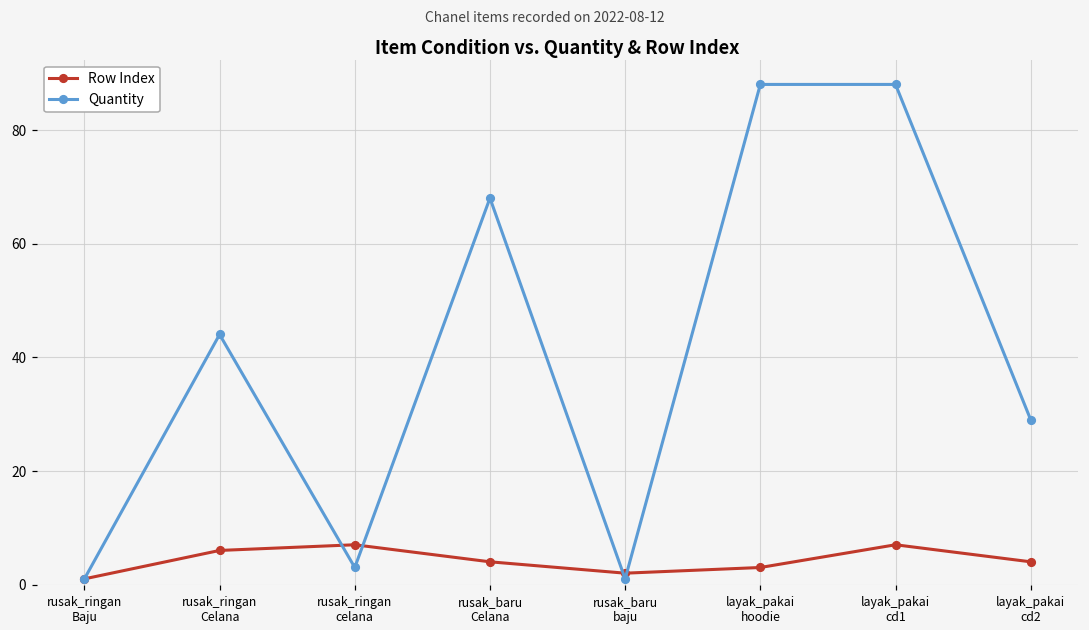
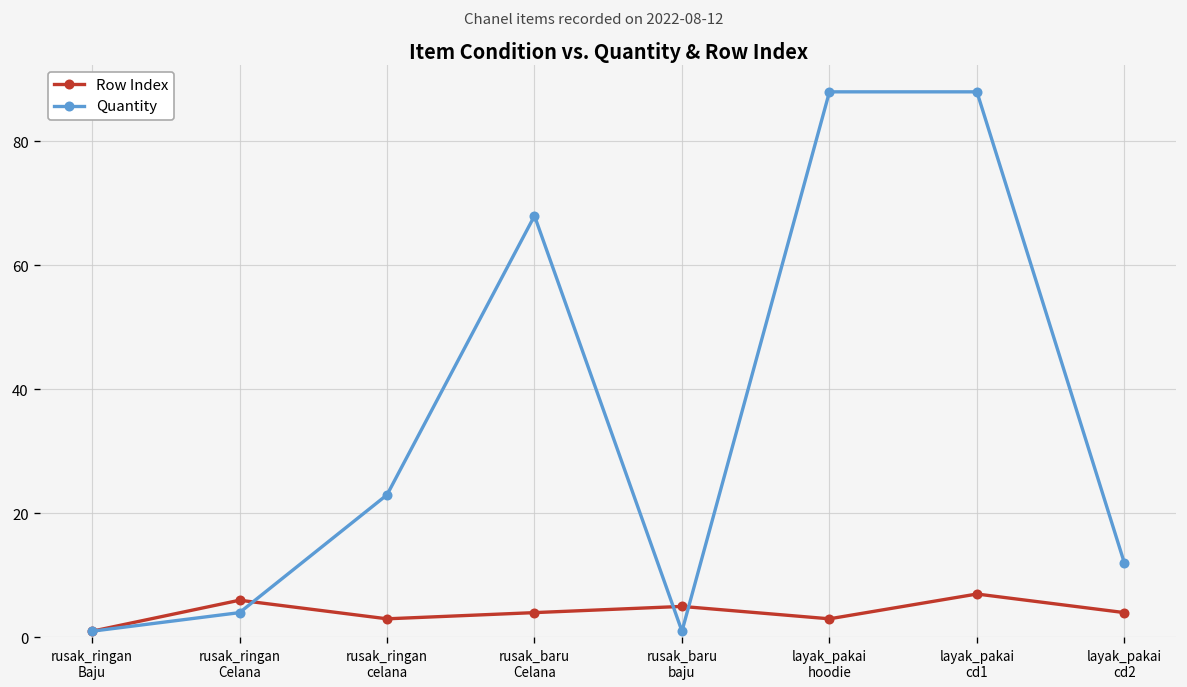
  {
    "Row Index": {
      "rusak_ringan Celana": 6,
-     "rusak_ringan celana": 7,
+     "rusak_ringan celana": 3,
      "rusak_baru Celana": 4,
-     "rusak_baru baju": 2,
+     "rusak_baru baju": 5,
      "layak_pakai hoodie": 3,
      "layak_pakai cd1": 7,
      "layak_pakai cd2": 4
    },
    "Quantity": {
-     "rusak_ringan Celana": 44,
-     "rusak_ringan celana": 3,
+     "rusak_ringan Celana": 4,
+     "rusak_ringan celana": 23,
      "rusak_baru Celana": 68,
      "rusak_baru baju": 1,
      "layak_pakai hoodie": 88,
      "layak_pakai cd1": 88,
-     "layak_pakai cd2": 29
+     "layak_pakai cd2": 12
    }
  }
